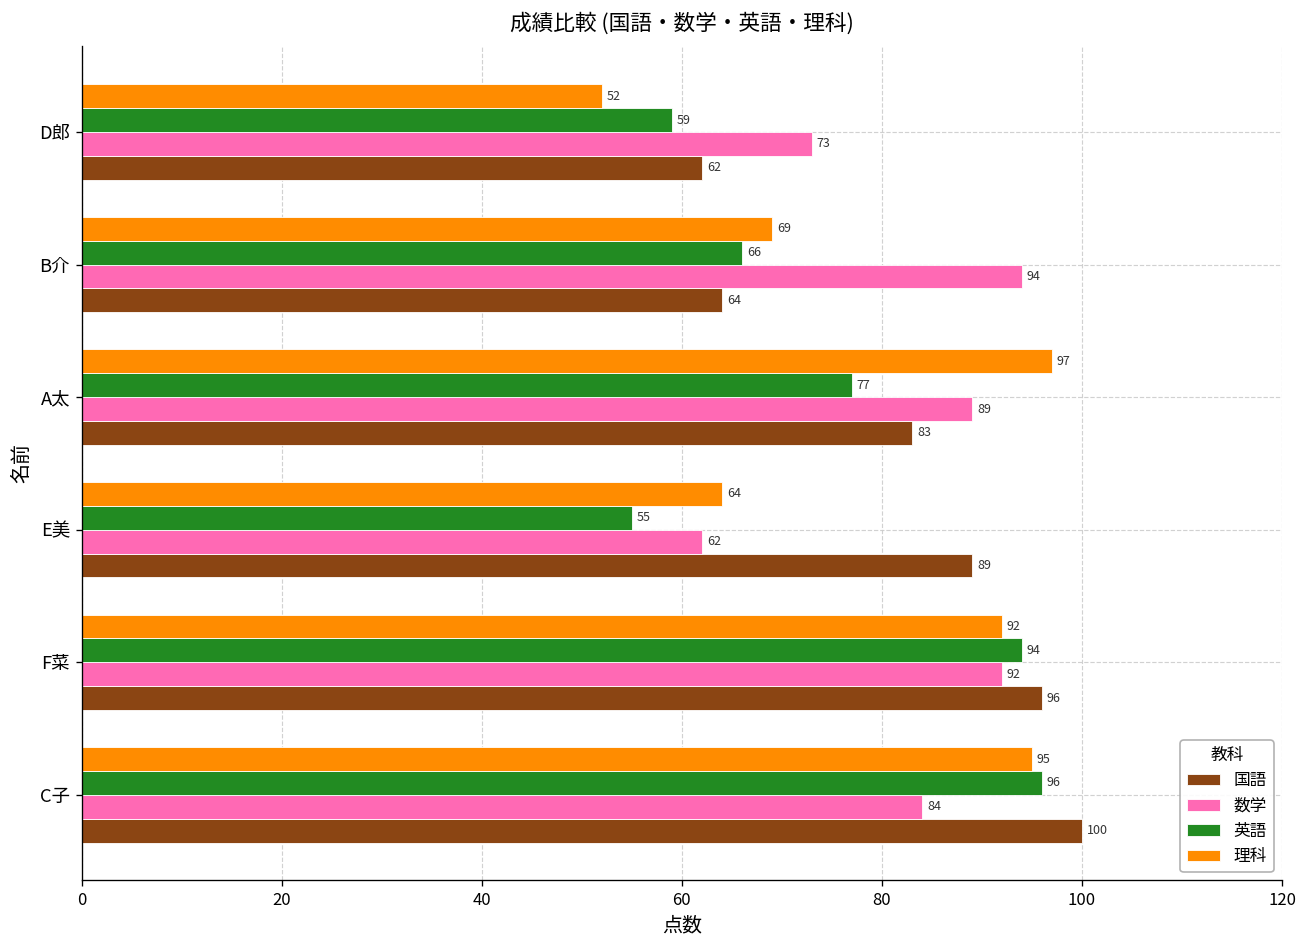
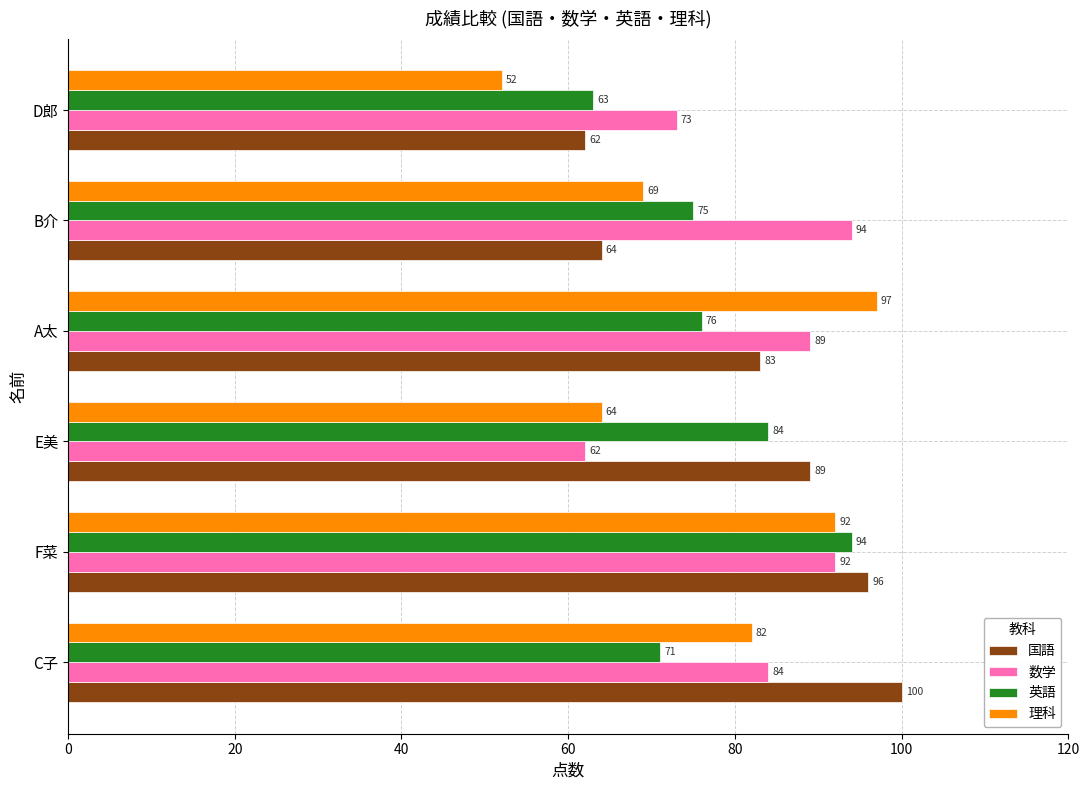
  {
    "国語": {
      "D郎": 62,
      "B介": 64,
      "A太": 83,
      "E美": 89,
      "F菜": 96,
      "C子": 100
    },
    "数学": {
      "D郎": 73,
      "B介": 94,
      "A太": 89,
      "E美": 62,
      "F菜": 92,
      "C子": 84
    },
    "英語": {
-     "D郎": 59,
-     "B介": 66,
-     "A太": 77,
-     "E美": 55,
+     "D郎": 63,
+     "B介": 75,
+     "A太": 76,
+     "E美": 84,
      "F菜": 94,
-     "C子": 96
+     "C子": 71
    },
    "理科": {
      "D郎": 52,
      "B介": 69,
      "A太": 97,
      "E美": 64,
      "F菜": 92,
-     "C子": 95
+     "C子": 82
    }
  }
